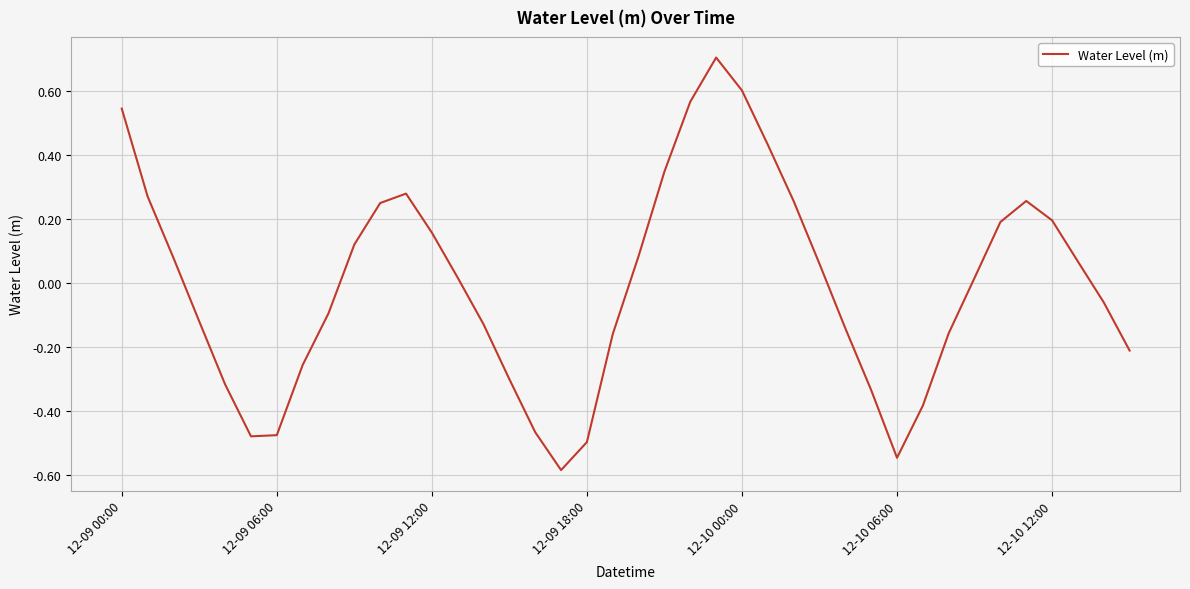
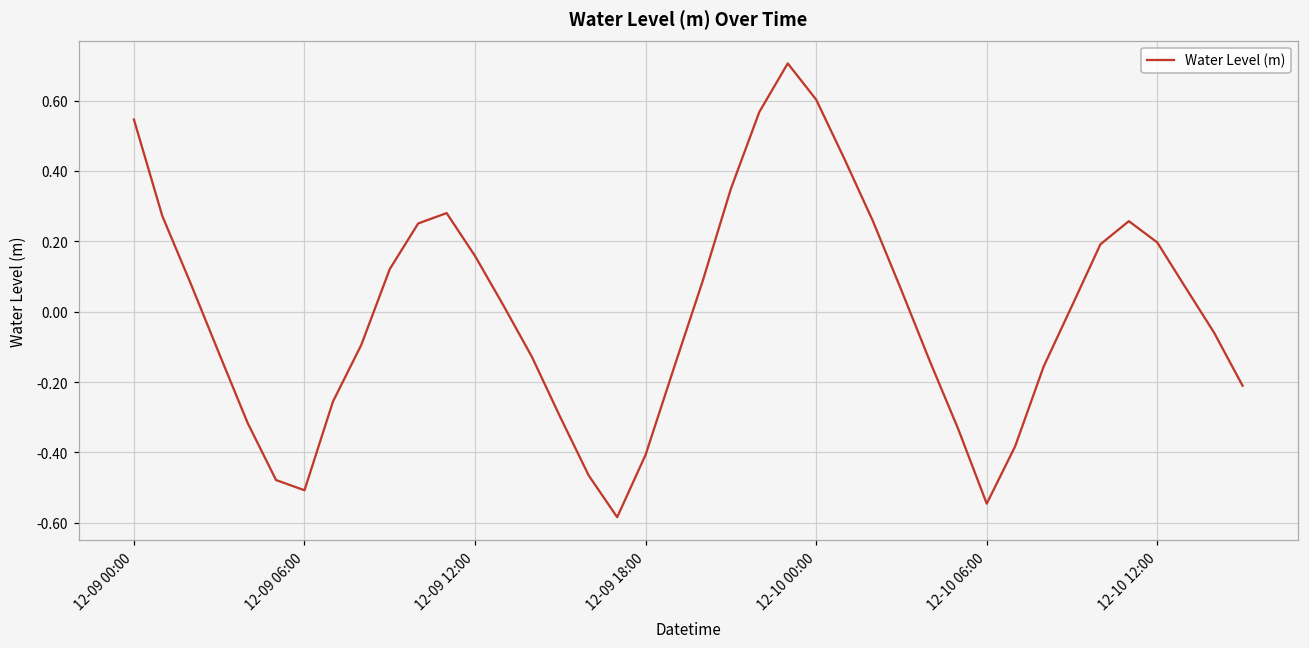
  {
    "12-09 00:00": 0.55,
-   "12-09 06:00": -0.47,
+   "12-09 06:00": -0.51,
    "12-09 12:00": 0.16,
-   "12-09 18:00": -0.50,
+   "12-09 18:00": -0.41,
    "12-10 00:00": 0.60,
    "12-10 06:00": -0.55,
    "12-10 12:00": 0.20
  }
